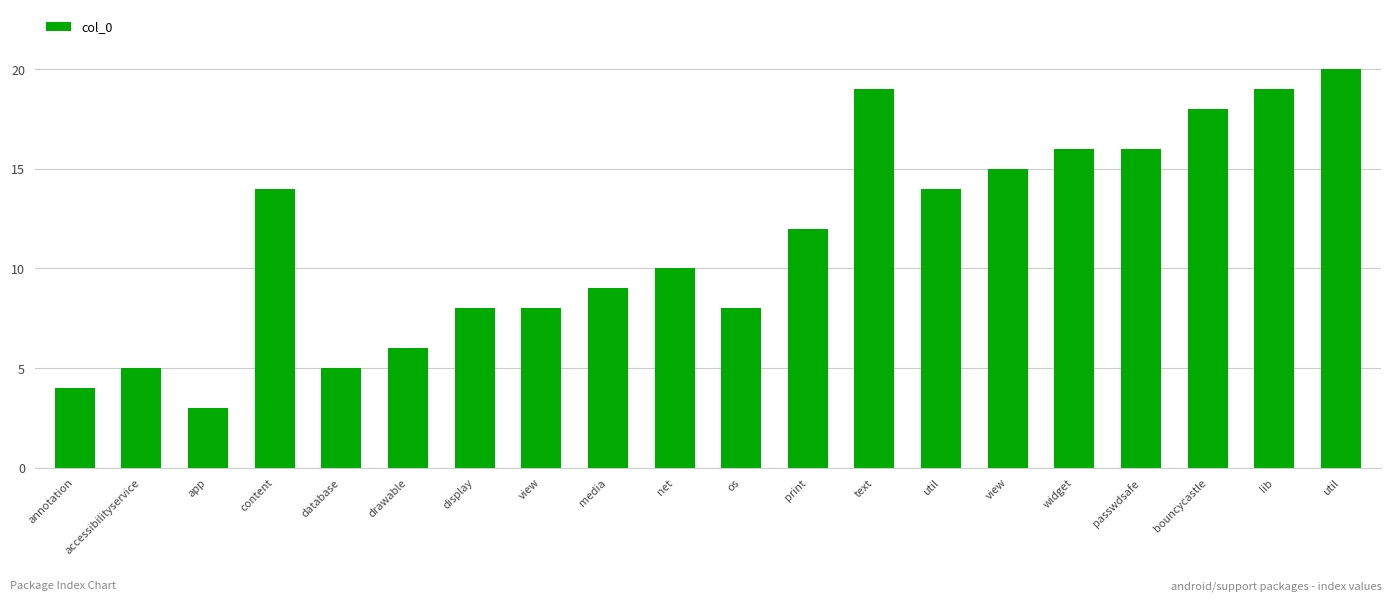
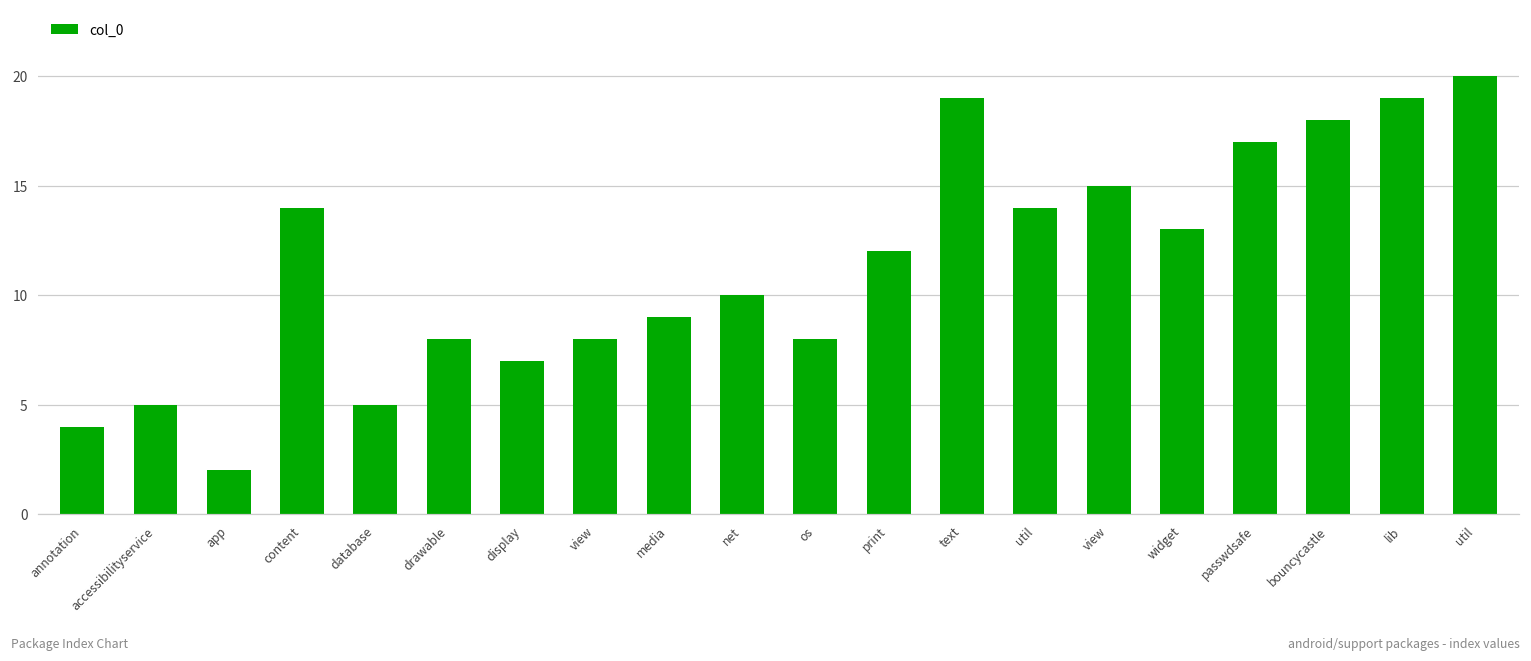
  {
    "annotation": 4,
    "accessibilityservice": 5,
-   "app": 3,
+   "app": 2,
    "content": 14,
    "database": 5,
-   "drawable": 6,
-   "display": 8,
+   "drawable": 8,
+   "display": 7,
    "media": 9,
    "net": 10,
    "os": 8,
    "print": 12,
    "text": 19,
-   "widget": 16,
-   "passwdsafe": 16,
+   "widget": 13,
+   "passwdsafe": 17,
    "bouncycastle": 18,
    "lib": 19
  }
